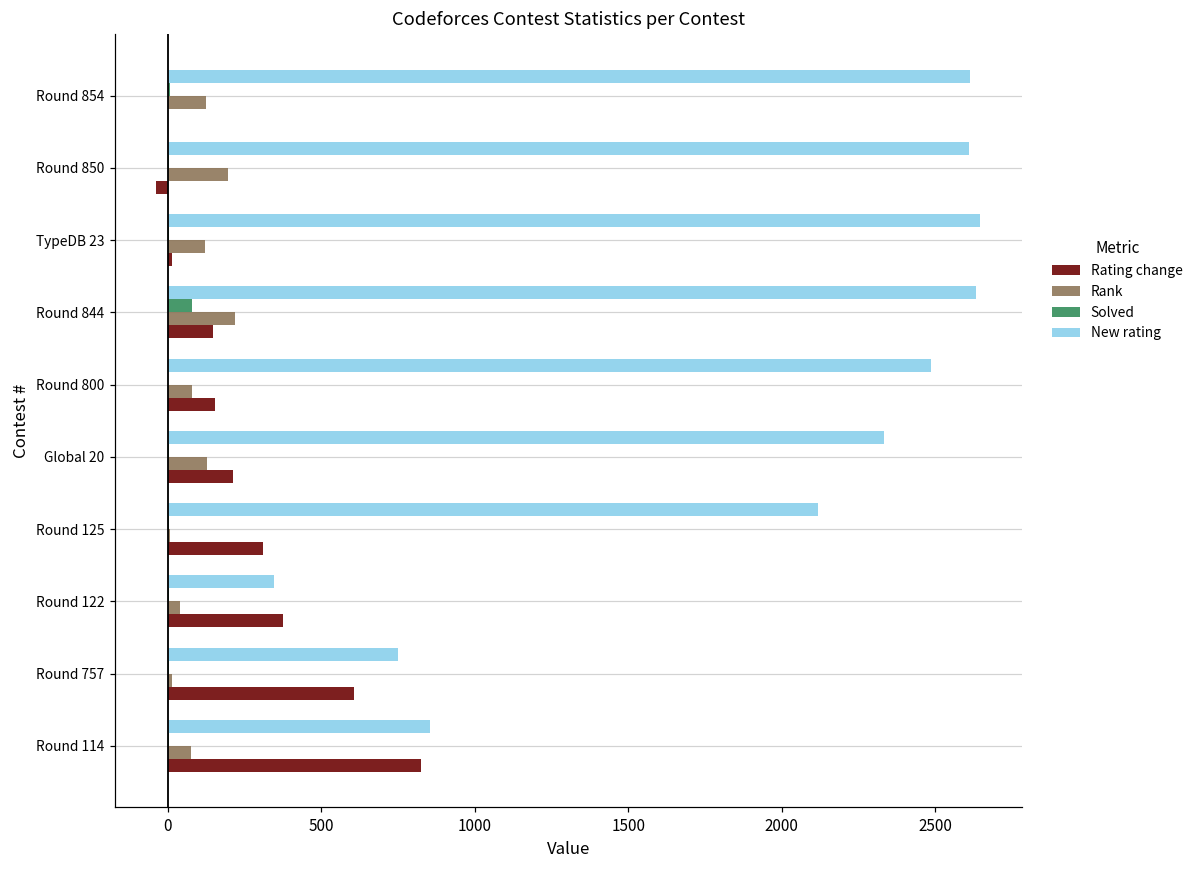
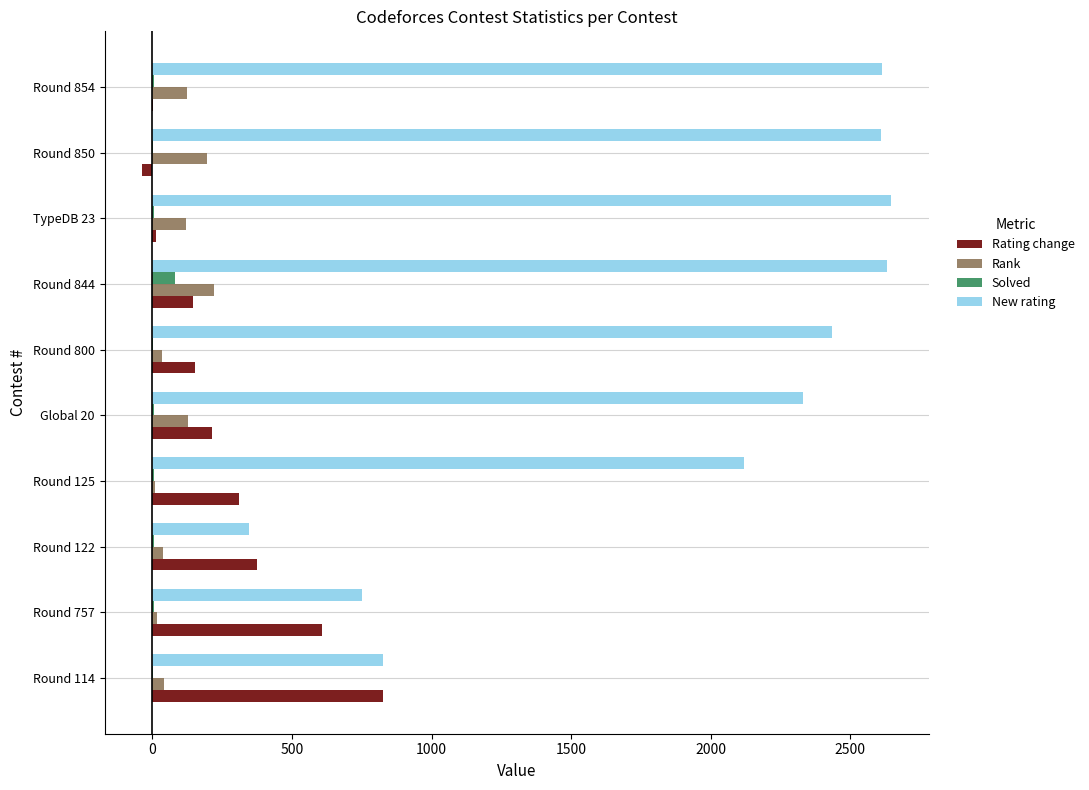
  {
    "Rating change": {
      "Round 850": -40,
      "TypeDB 23": 10,
      "Round 844": 150,
      "Round 800": 150,
      "Global 20": 210,
      "Round 125": 310,
      "Round 122": 380,
      "Round 757": 610,
      "Round 114": 830
    },
    "Rank": {
      "Round 854": 130,
      "Round 850": 200,
      "TypeDB 23": 120,
      "Round 844": 220,
-     "Round 800": 80,
+     "Round 800": 30,
      "Global 20": 130,
      "Round 125": 10,
      "Round 122": 40,
      "Round 757": 20,
-     "Round 114": 80
+     "Round 114": 40
    },
    "Solved": {
      "Round 844": 80
    },
    "New rating": {
      "Round 854": 2610,
      "Round 850": 2610,
      "TypeDB 23": 2650,
      "Round 844": 2630,
-     "Round 800": 2490,
+     "Round 800": 2440,
      "Global 20": 2330,
      "Round 125": 2120,
      "Round 122": 350,
      "Round 757": 750,
-     "Round 114": 860
+     "Round 114": 830
    }
  }
